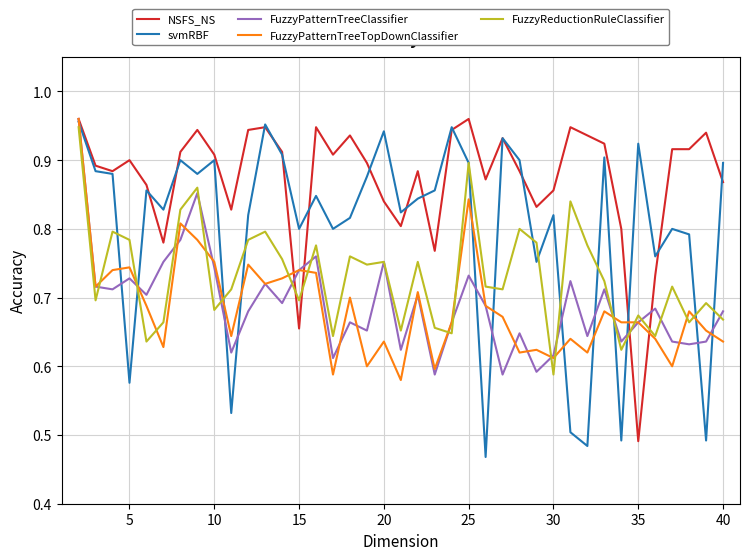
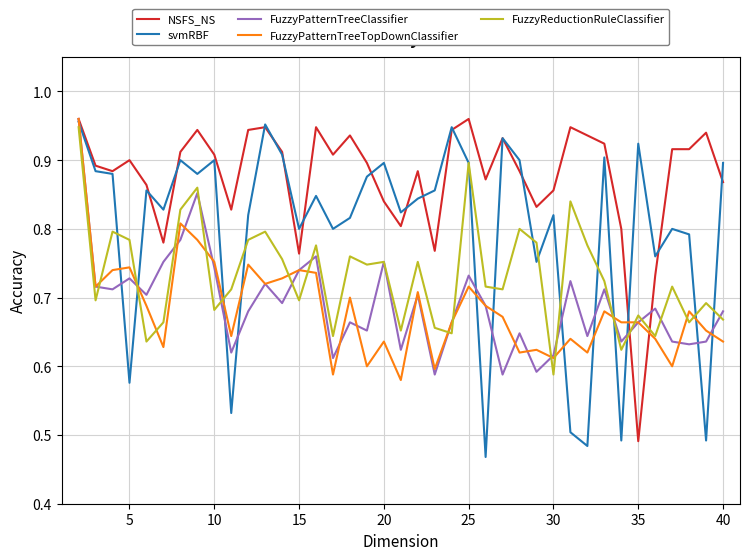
  {
    "NSFS_NS": {
      "5": 0.90,
      "10": 0.91,
-     "15": 0.66,
+     "15": 0.76,
      "20": 0.84,
      "25": 0.96,
      "30": 0.86,
      "35": 0.49,
      "40": 0.87
    },
    "svmRBF": {
      "5": 0.58,
      "10": 0.90,
      "15": 0.80,
-     "20": 0.94,
+     "20": 0.90,
      "30": 0.82,
      "35": 0.92,
      "40": 0.90
    },
    "FuzzyPatternTreeClassifier": {
      "5": 0.73,
      "10": 0.74,
      "25": 0.73,
      "30": 0.62,
      "40": 0.68
    },
    "FuzzyPatternTreeTopDownClassifier": {
      "5": 0.74,
      "10": 0.75,
      "20": 0.64,
-     "25": 0.84,
+     "25": 0.72,
      "30": 0.61,
      "40": 0.64
    },
    "FuzzyReductionRuleClassifier": {
      "5": 0.78,
      "10": 0.68,
      "15": 0.70,
      "30": 0.59,
      "35": 0.67,
      "40": 0.67
    }
  }
